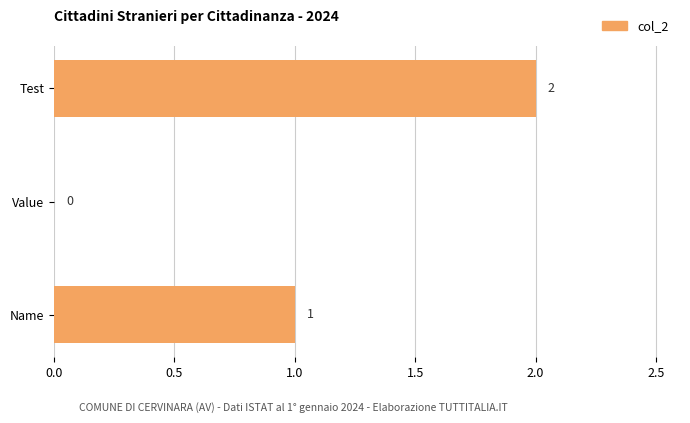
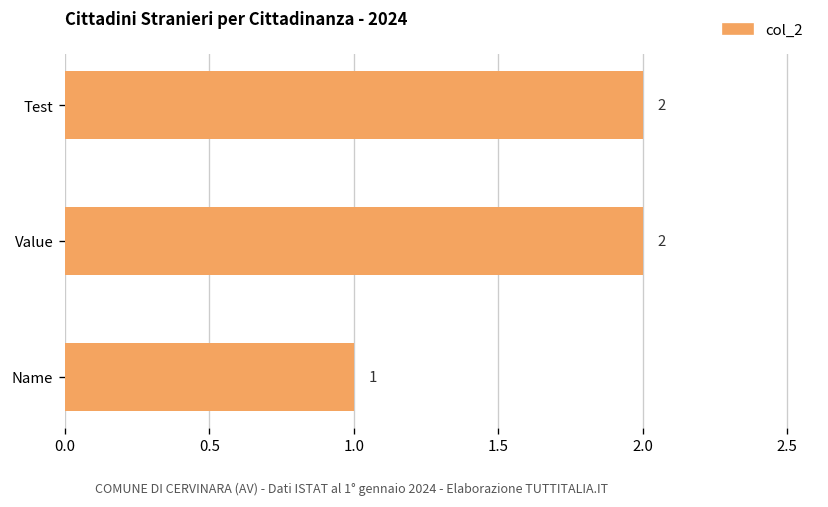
  {
    "Test": 2,
-   "Value": 0,
+   "Value": 2,
    "Name": 1
  }
